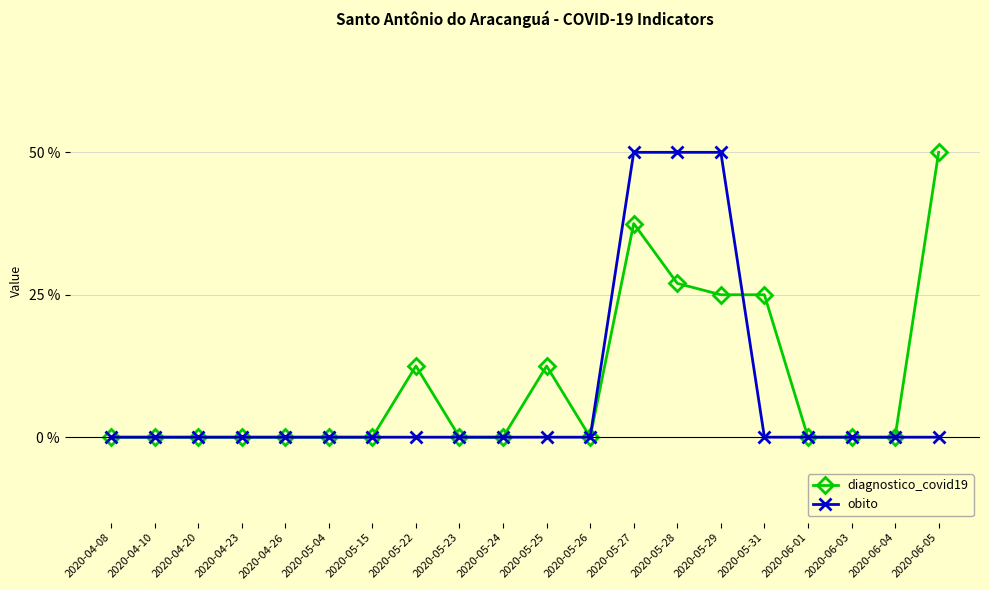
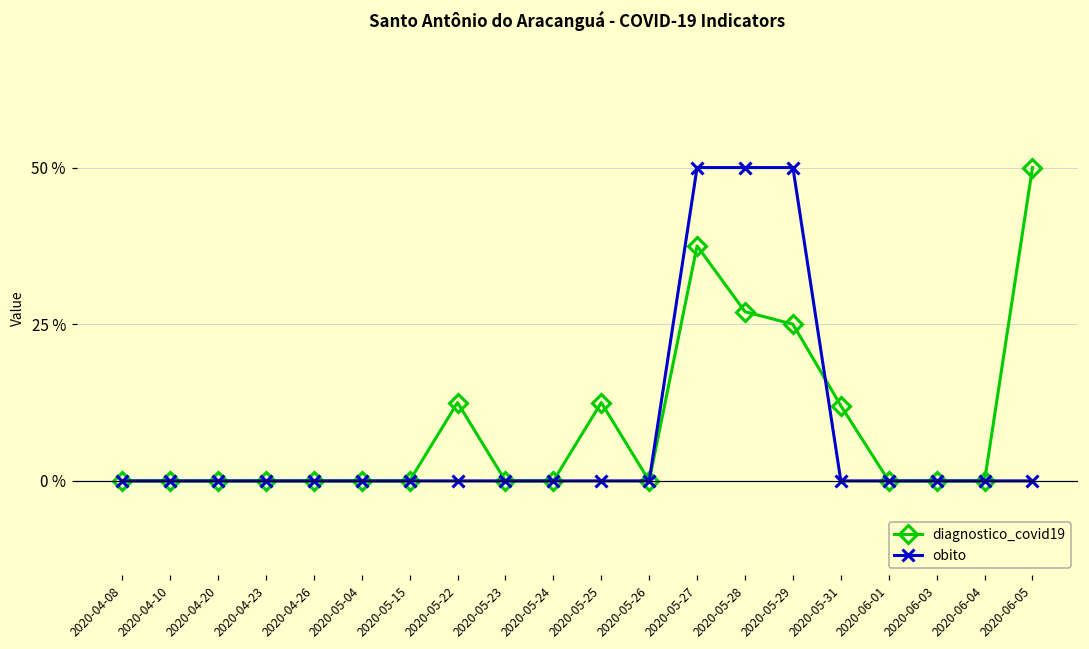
  {
    "diagnostico_covid19": {
      "2020-05-22": "13 %",
      "2020-05-25": "13 %",
      "2020-05-27": "38 %",
      "2020-05-28": "27 %",
      "2020-05-29": "25 %",
-     "2020-05-31": "25 %",
+     "2020-05-31": "12 %",
      "2020-06-05": "50 %"
    },
    "obito": {
      "2020-05-22": "0 %",
      "2020-05-25": "0 %",
      "2020-05-27": "50 %",
      "2020-05-28": "50 %",
      "2020-05-29": "50 %",
      "2020-05-31": "0 %",
      "2020-06-05": "0 %"
    }
  }
